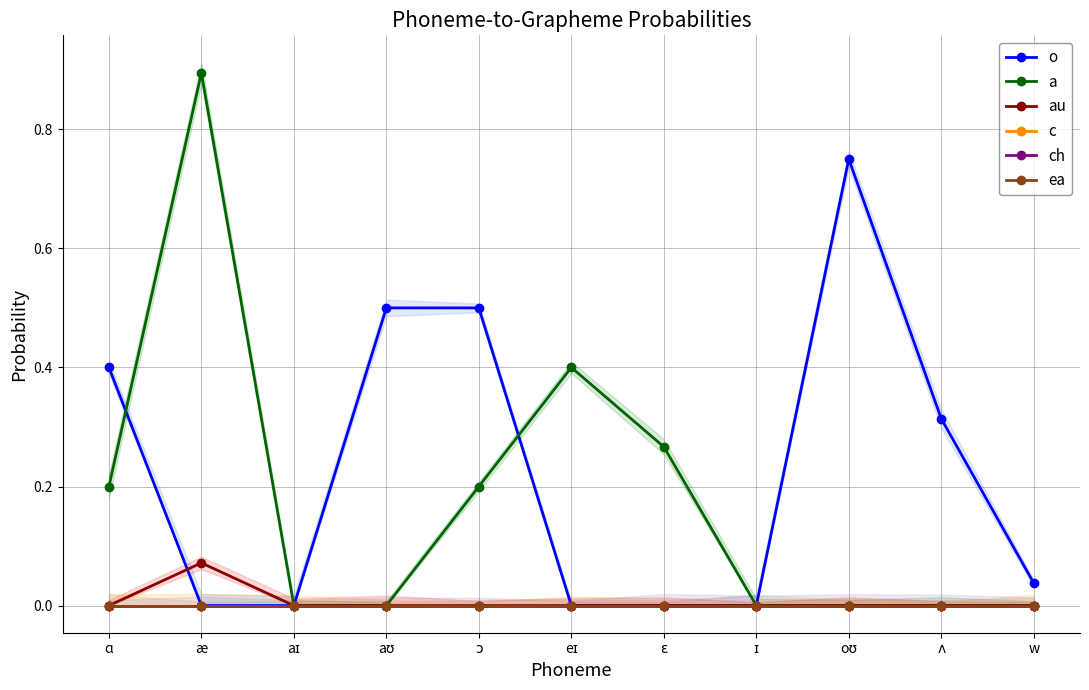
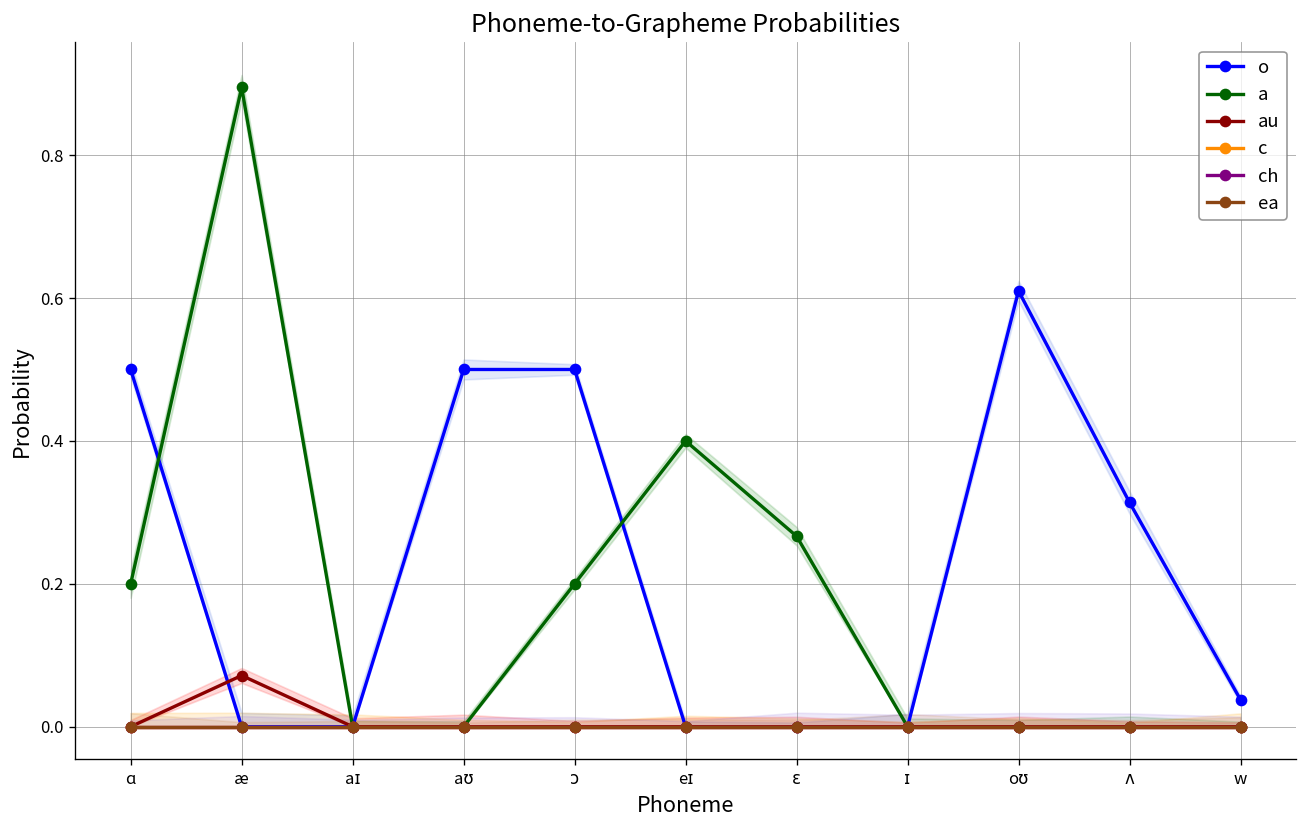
  {
    "o": {
-     "ɑ": 0.4,
+     "ɑ": 0.5,
      "aʊ": 0.50,
      "ɔ": 0.50,
-     "oʊ": 0.75,
+     "oʊ": 0.61,
      "ʌ": 0.31,
      "w": 0.04
    },
    "au": {
      "æ": 0.07
    }
  }
